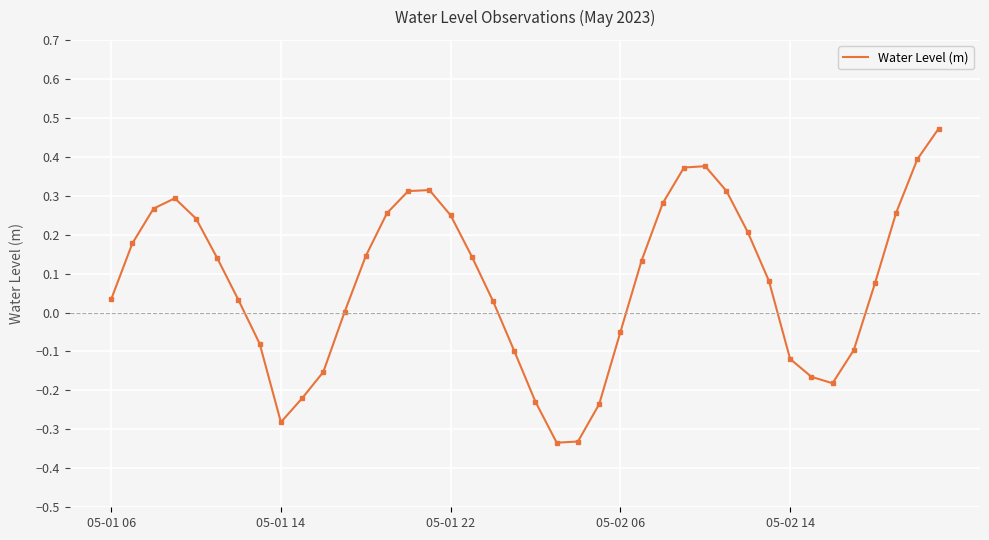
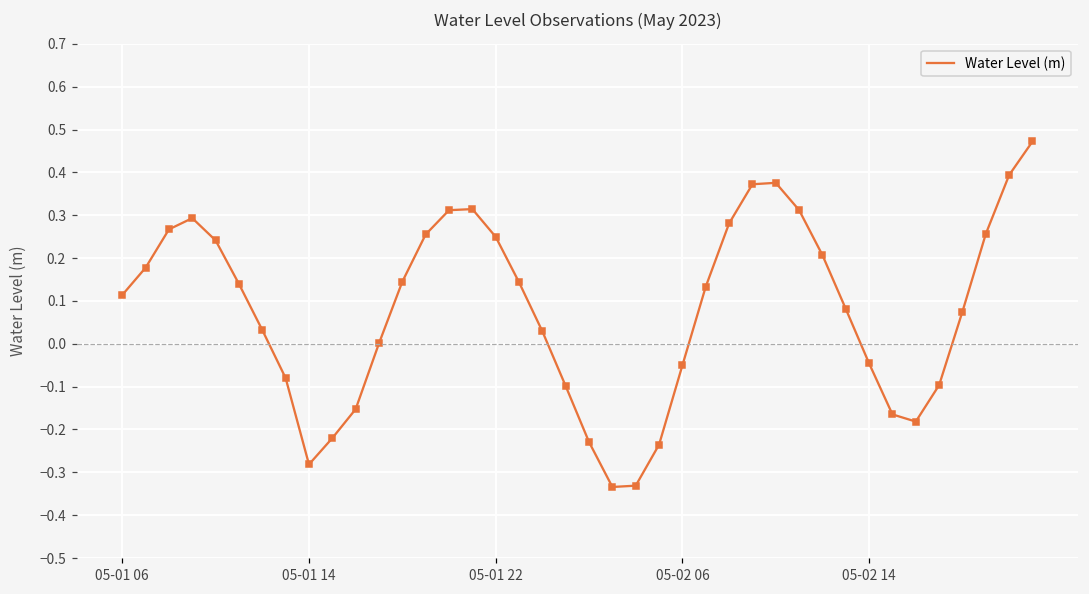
  {
-   "05-01 06": 0.03,
+   "05-01 06": 0.11,
    "05-01 14": -0.28,
    "05-01 22": 0.25,
    "05-02 06": -0.05,
-   "05-02 14": -0.12
+   "05-02 14": -0.05
  }
